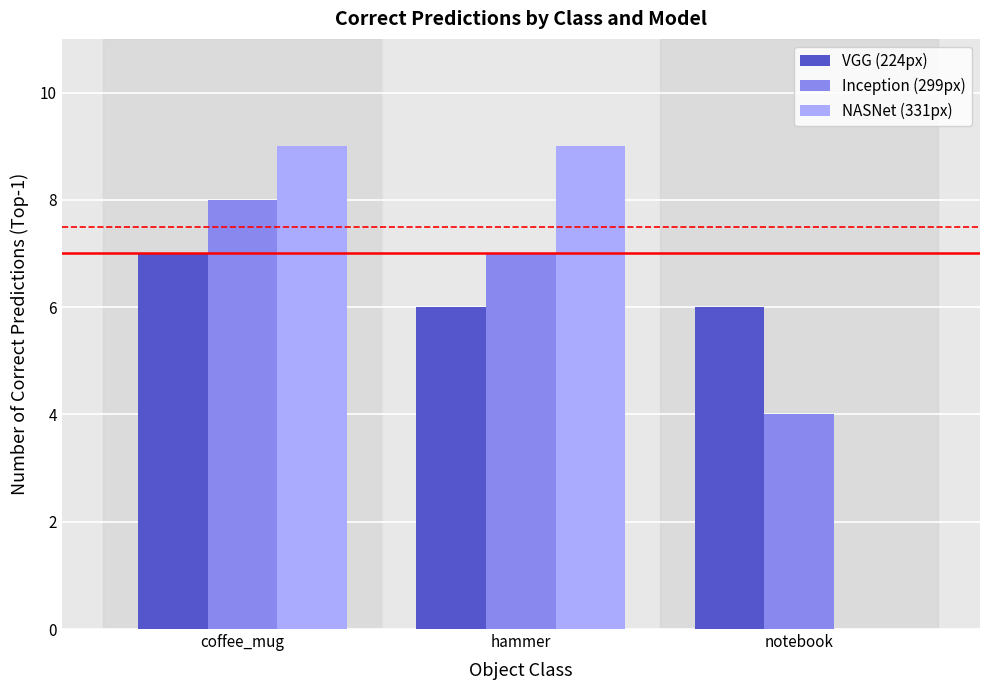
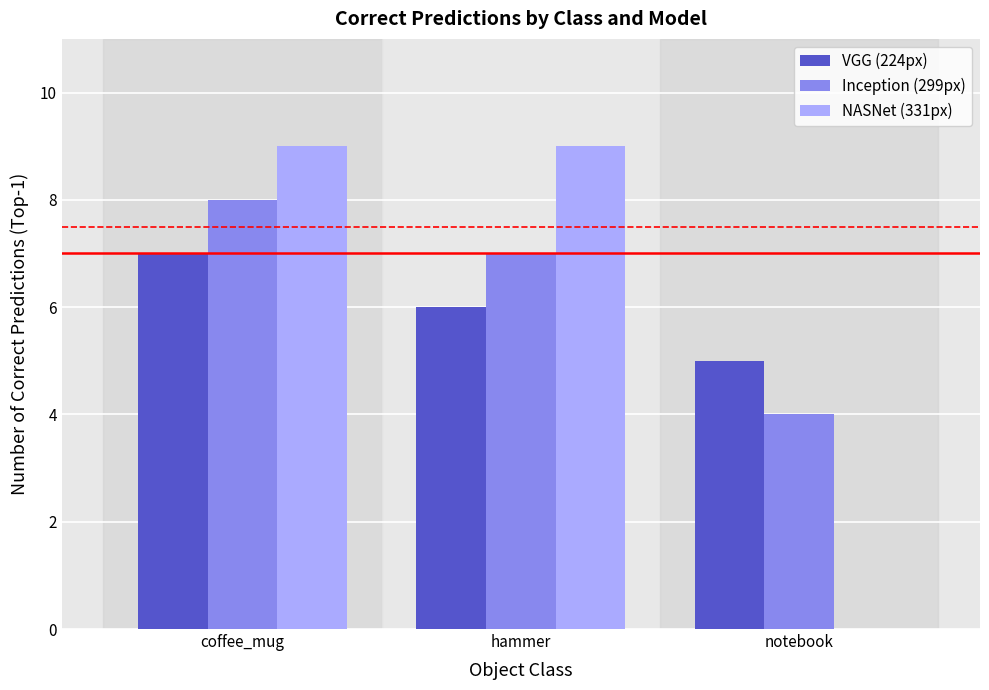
  {
    "VGG (224px)": {
      "coffee_mug": 7,
      "hammer": 6,
-     "notebook": 6
+     "notebook": 5
    }
  }
